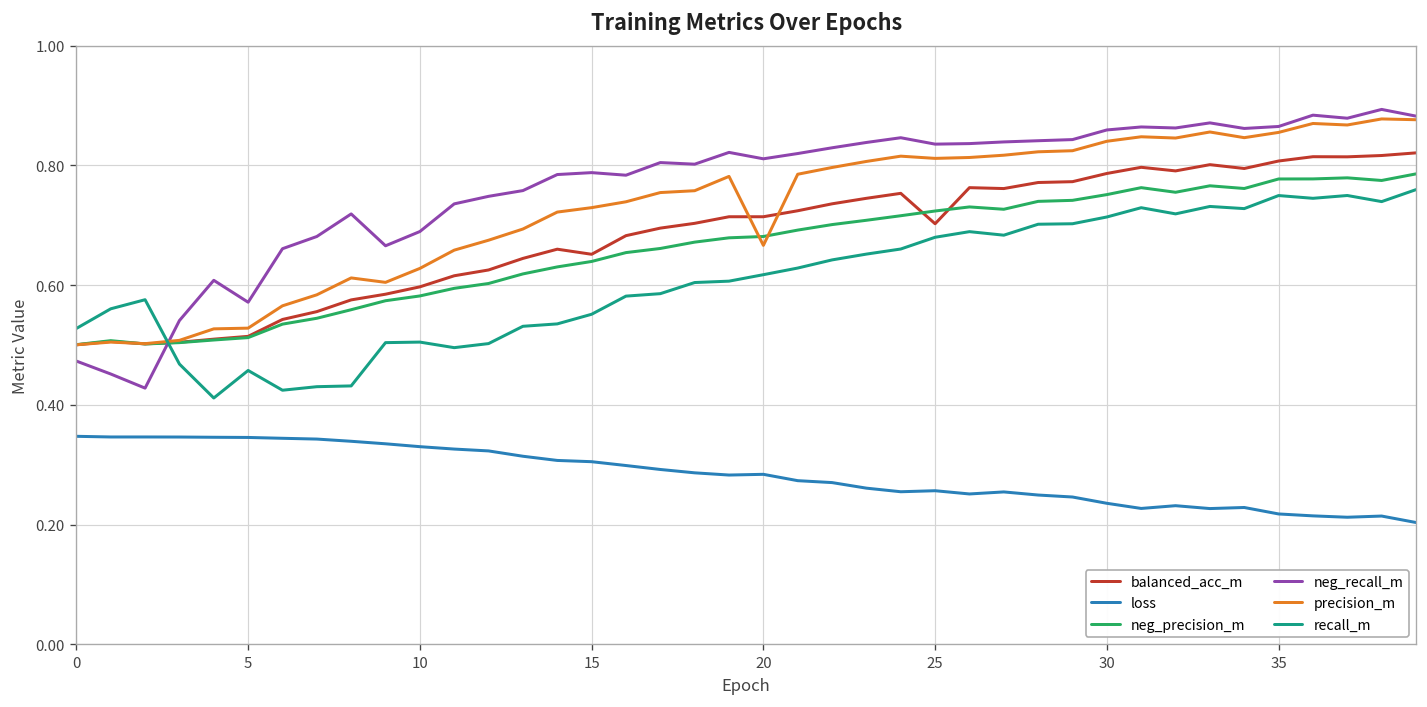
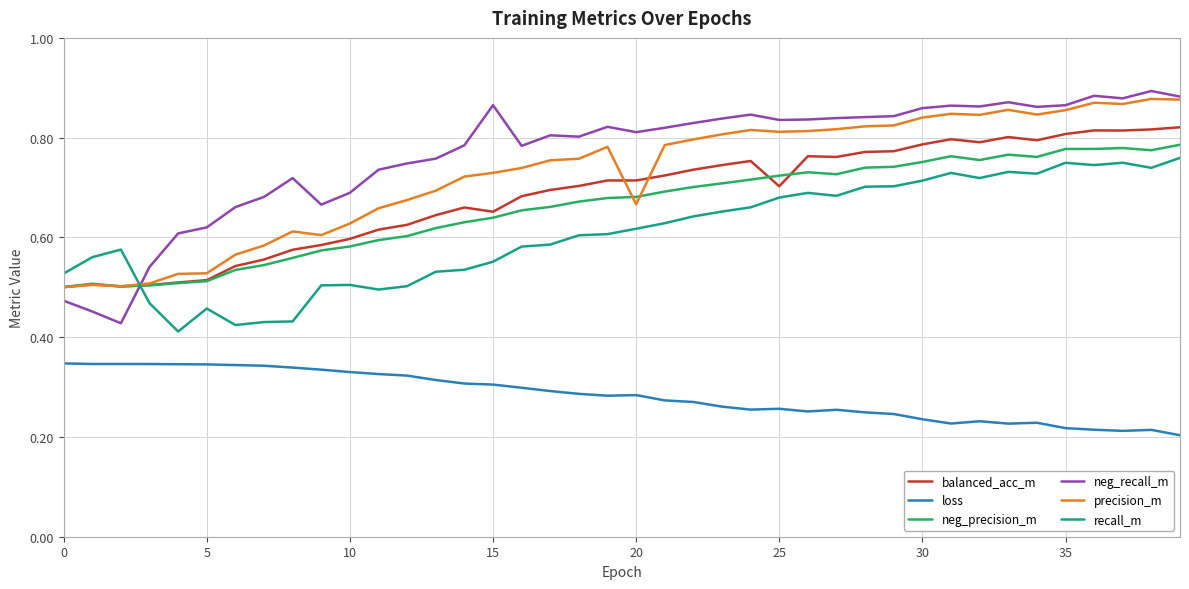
  {
    "balanced_acc_m": {
      "10": 0.60,
      "15": 0.65,
      "20": 0.71,
      "25": 0.70,
      "30": 0.79,
      "35": 0.81
    },
    "loss": {
      "0": 0.35,
      "5": 0.35,
      "10": 0.33,
      "15": 0.31,
      "20": 0.28,
      "25": 0.26,
      "30": 0.24,
      "35": 0.22
    },
    "neg_recall_m": {
      "0": 0.47,
-     "5": 0.57,
+     "5": 0.62,
      "10": 0.69,
-     "15": 0.79,
+     "15": 0.87,
      "20": 0.81,
      "25": 0.84,
      "30": 0.86,
      "35": 0.87
    },
    "precision_m": {
      "5": 0.53,
      "10": 0.63,
      "15": 0.73,
      "20": 0.67,
      "25": 0.81,
      "30": 0.84,
      "35": 0.86
    }
  }
